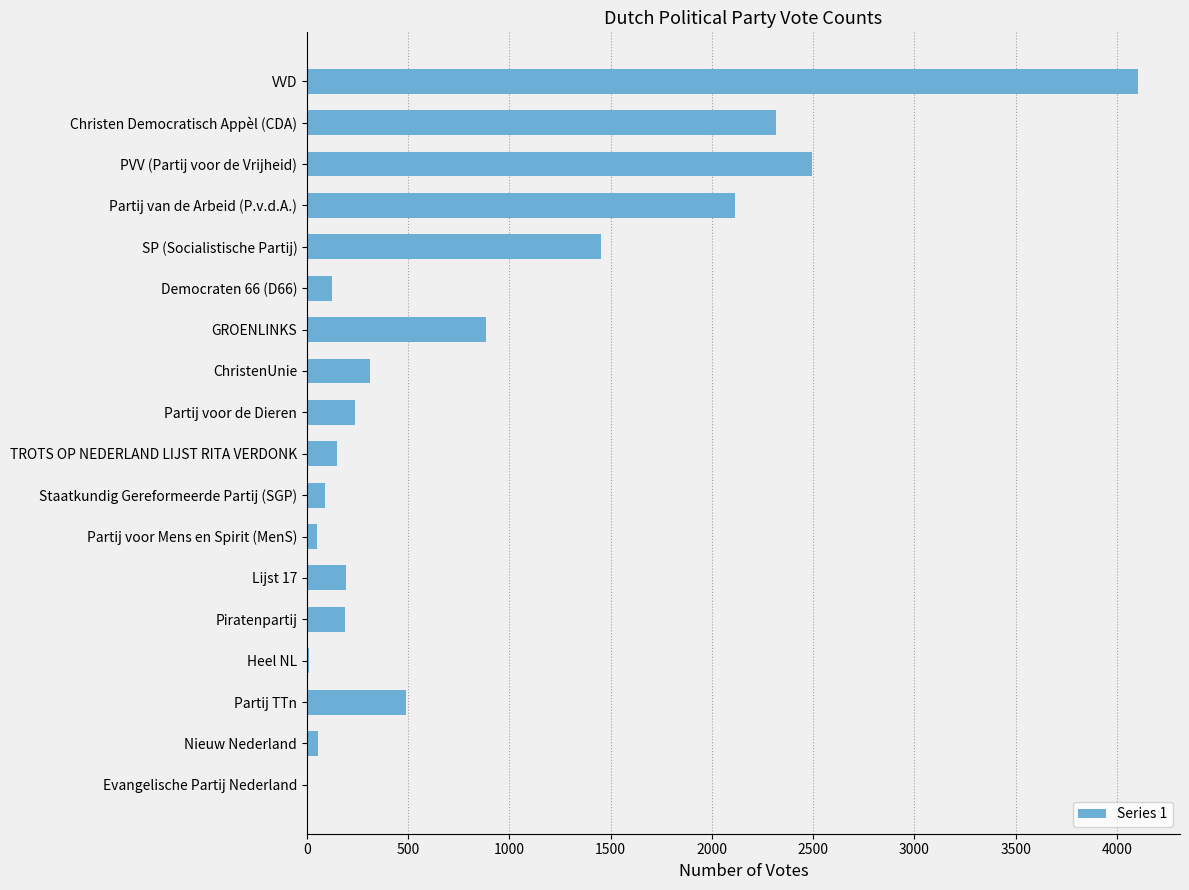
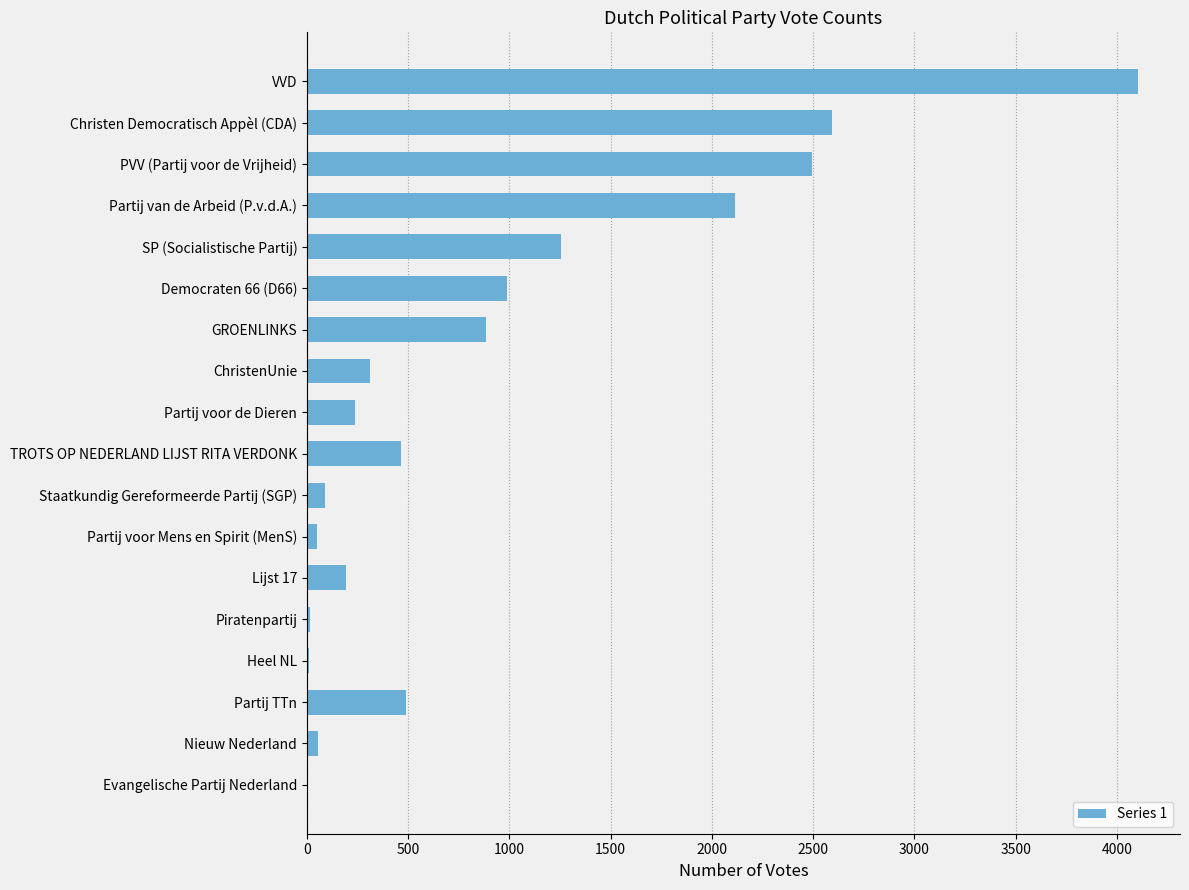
  {
    "VVD": 4110,
-   "Christen Democratisch Appèl (CDA)": 2320,
+   "Christen Democratisch Appèl (CDA)": 2590,
    "PVV (Partij voor de Vrijheid)": 2490,
    "Partij van de Arbeid (P.v.d.A.)": 2110,
-   "SP (Socialistische Partij)": 1450,
-   "Democraten 66 (D66)": 130,
+   "SP (Socialistische Partij)": 1260,
+   "Democraten 66 (D66)": 990,
    "GROENLINKS": 880,
    "ChristenUnie": 310,
    "Partij voor de Dieren": 240,
-   "TROTS OP NEDERLAND LIJST RITA VERDONK": 150,
+   "TROTS OP NEDERLAND LIJST RITA VERDONK": 460,
    "Staatkundig Gereformeerde Partij (SGP)": 90,
    "Partij voor Mens en Spirit (MenS)": 50,
    "Lijst 17": 190,
-   "Piratenpartij": 190,
+   "Piratenpartij": 20,
    "Partij TTn": 490,
    "Nieuw Nederland": 50
  }
